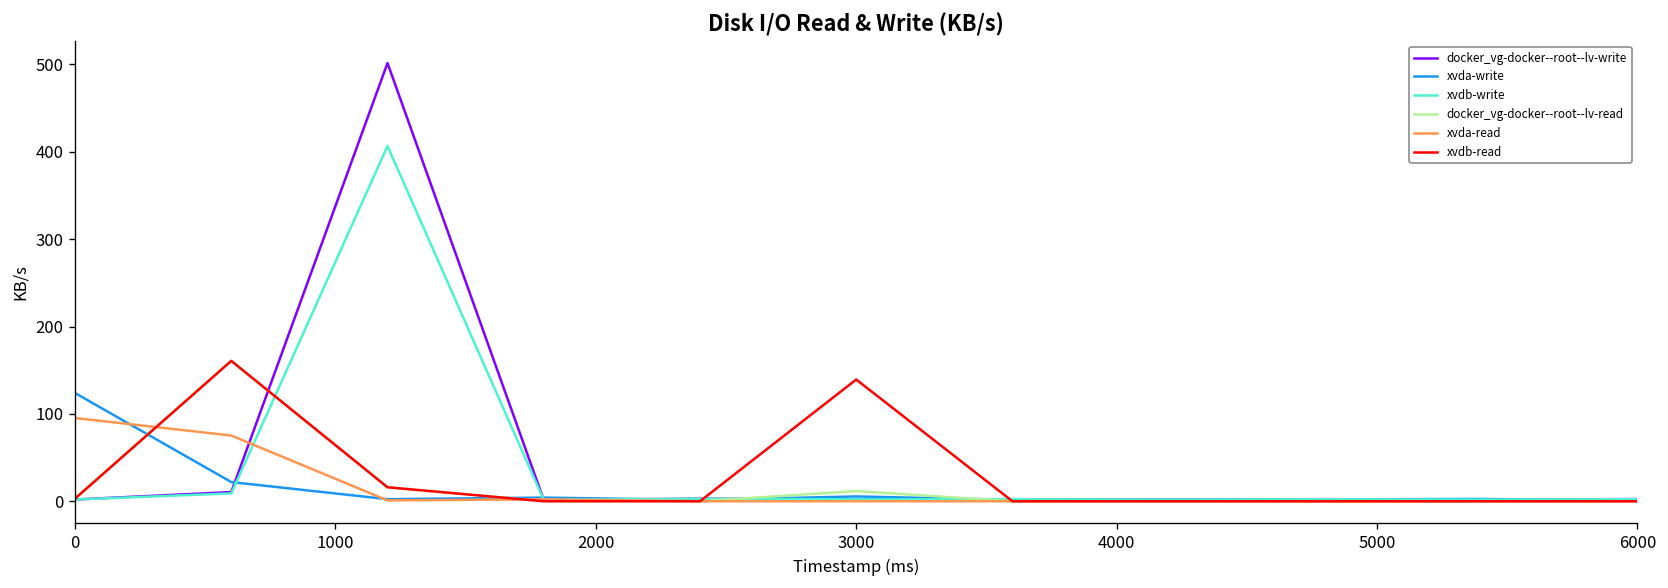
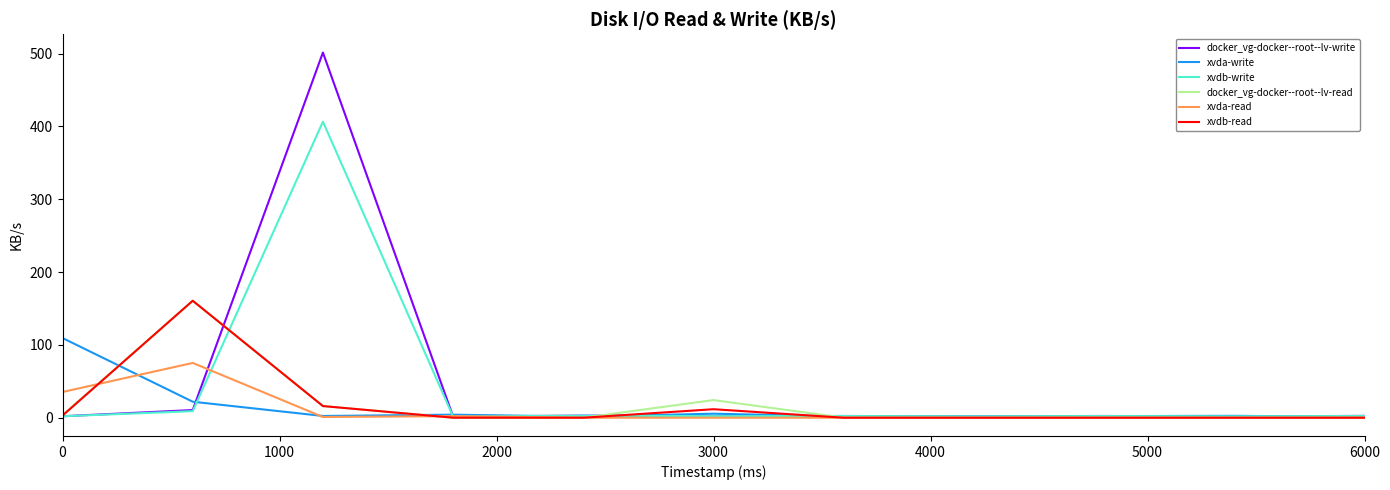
  {
    "xvda-write": {
-     "0": 120
+     "0": 110
    },
    "docker_vg-docker--root--lv-read": {
-     "3000": 10
+     "3000": 20
    },
    "xvda-read": {
-     "0": 100
+     "0": 40
    },
    "xvdb-read": {
-     "3000": 140
+     "3000": 10
    }
  }
